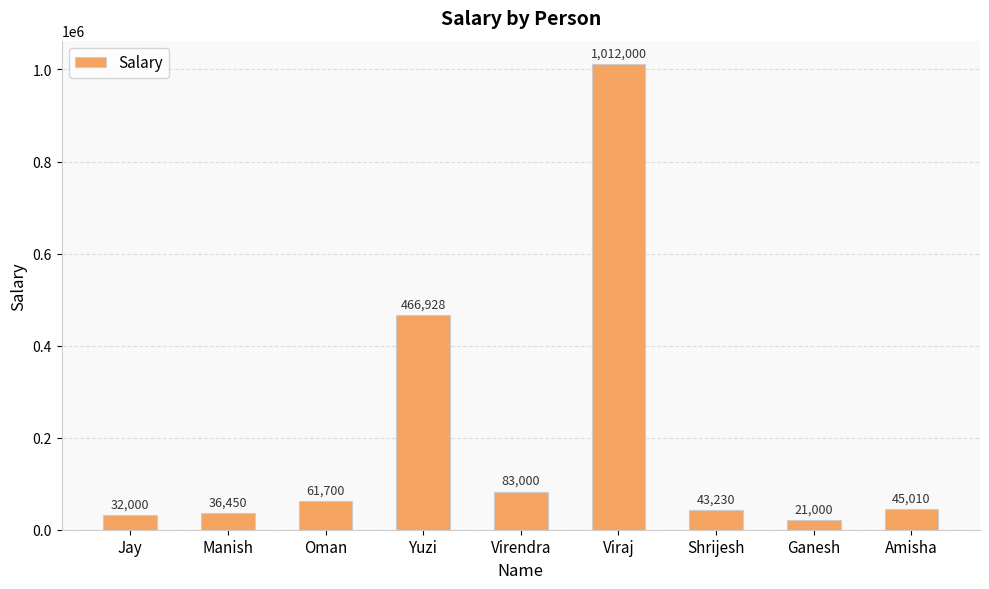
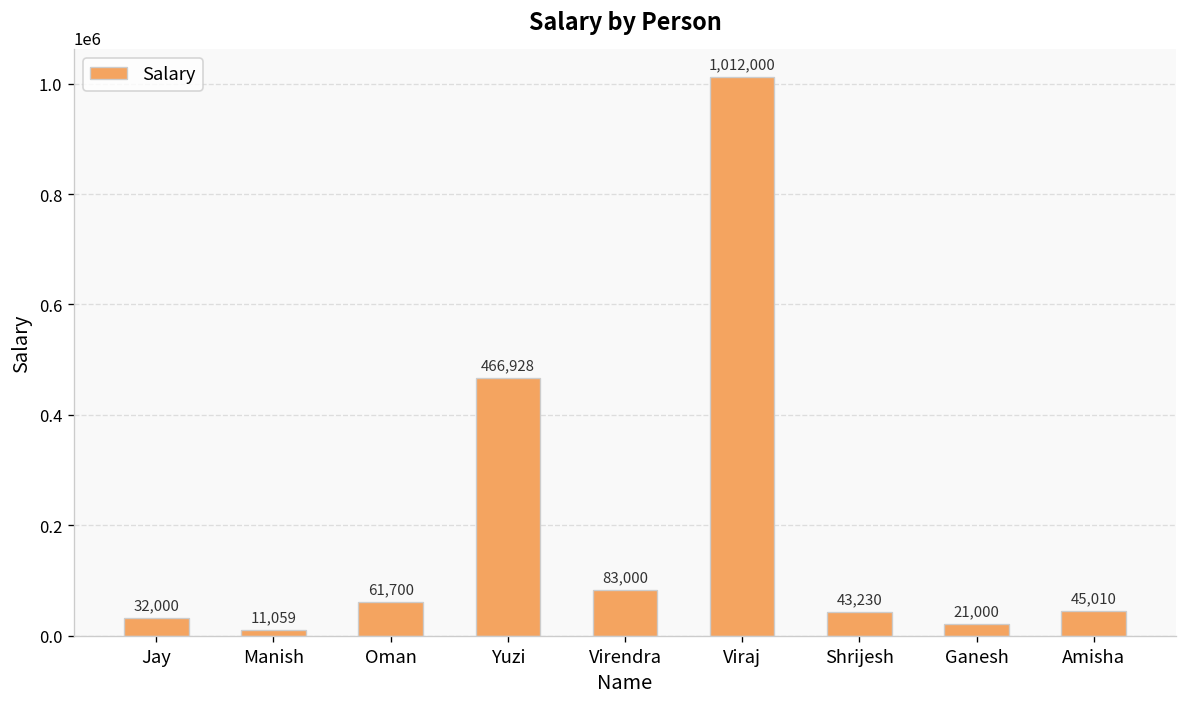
  {
    "Jay": "32,000",
-   "Manish": "36,450",
+   "Manish": "11,059",
    "Oman": "61,700",
    "Yuzi": "466,928",
    "Virendra": "83,000",
    "Viraj": "1,012,000",
    "Shrijesh": "43,230",
    "Ganesh": "21,000",
    "Amisha": "45,010"
  }
